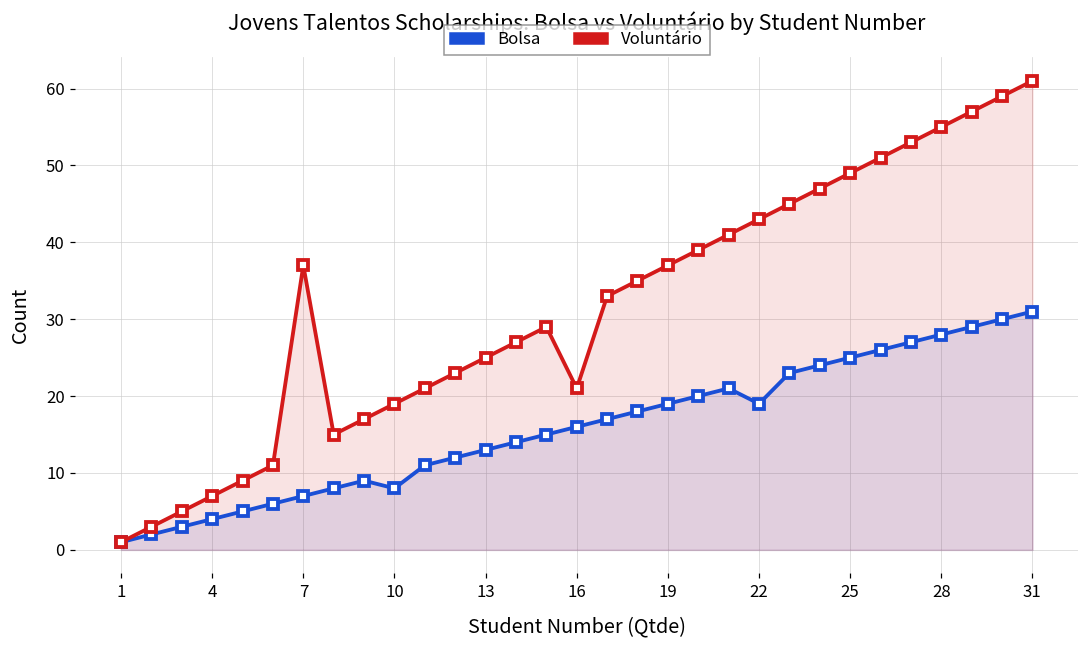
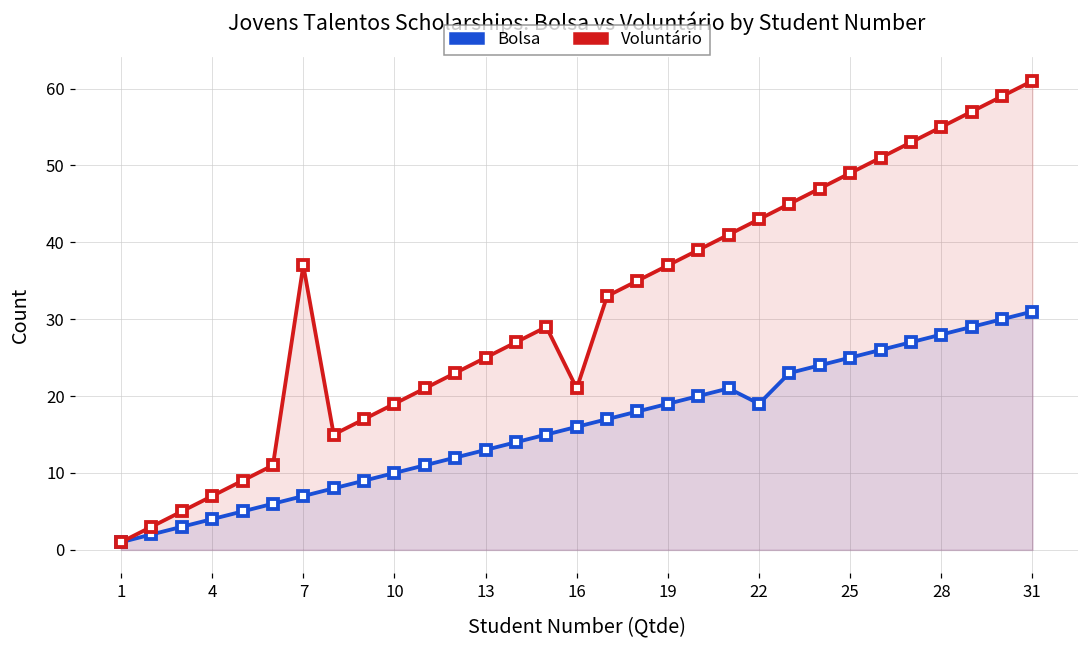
  {
    "Bolsa": {
      "4": 4,
      "7": 7,
-     "10": 8,
+     "10": 10,
      "13": 13,
      "16": 16,
      "19": 19,
      "22": 19,
      "25": 25,
      "28": 28,
      "31": 31
    },
    "Voluntário": {
      "4": 7,
      "7": 37,
      "10": 19,
      "13": 25,
      "16": 21,
      "19": 37,
      "22": 43,
      "25": 49,
      "28": 55,
      "31": 61
    }
  }
